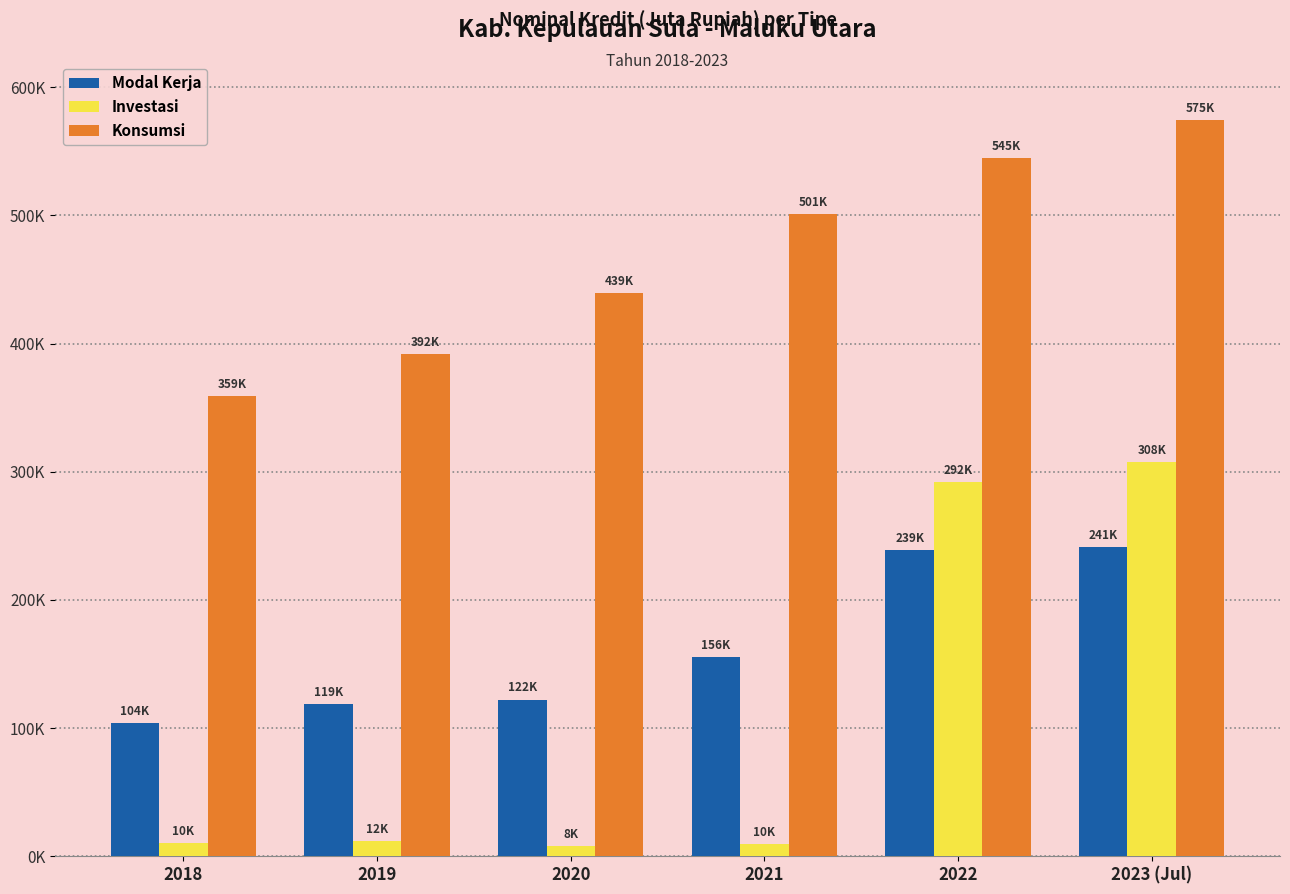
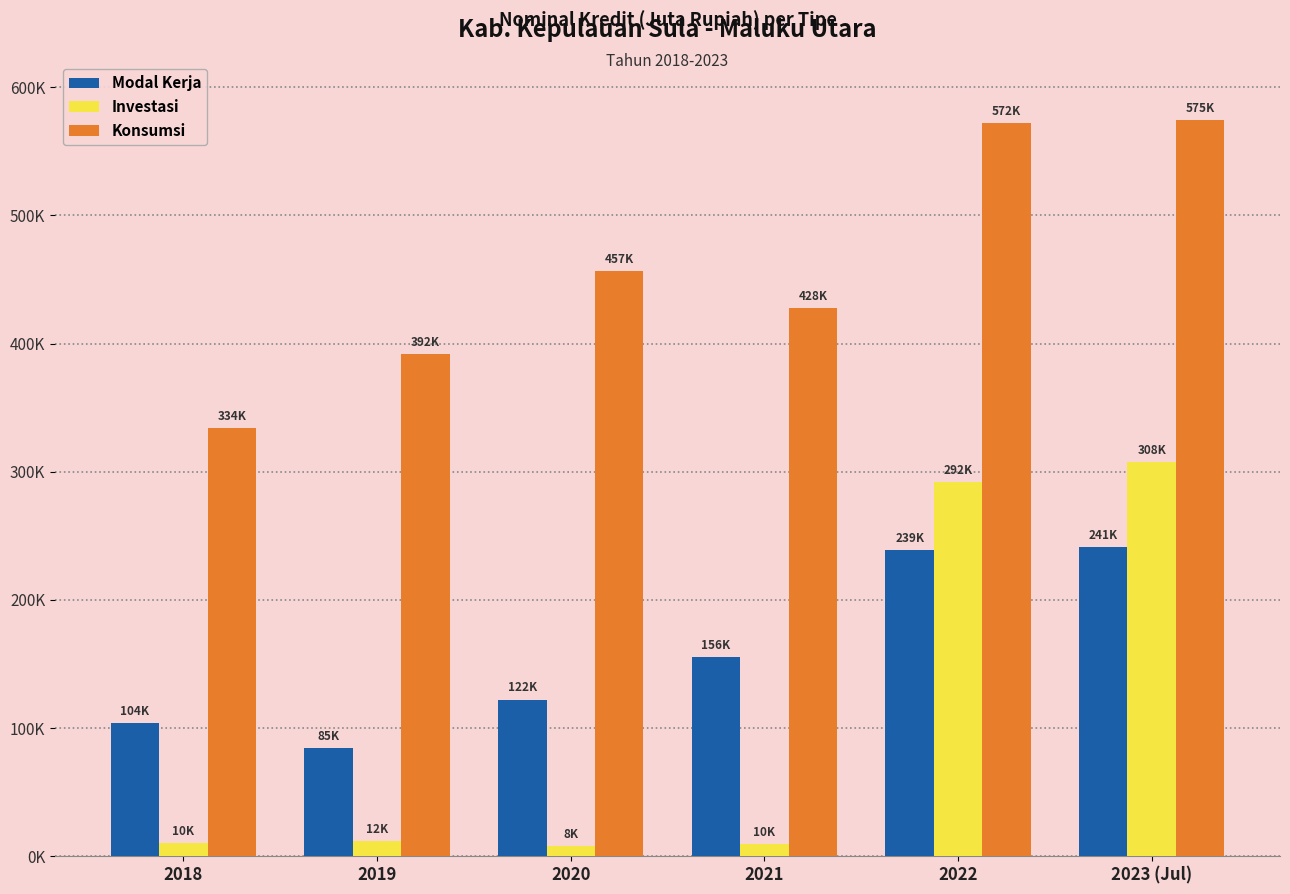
  {
    "Modal Kerja": {
      "2018": "104K",
-     "2019": "119K",
+     "2019": "85K",
      "2020": "122K",
      "2021": "156K",
      "2022": "239K",
      "2023 (Jul)": "241K"
    },
    "Investasi": {
      "2018": "10K",
      "2019": "12K",
      "2020": "8K",
      "2021": "10K",
      "2022": "292K",
      "2023 (Jul)": "308K"
    },
    "Konsumsi": {
-     "2018": "359K",
+     "2018": "334K",
      "2019": "392K",
-     "2020": "439K",
-     "2021": "501K",
-     "2022": "545K",
+     "2020": "457K",
+     "2021": "428K",
+     "2022": "572K",
      "2023 (Jul)": "575K"
    }
  }
